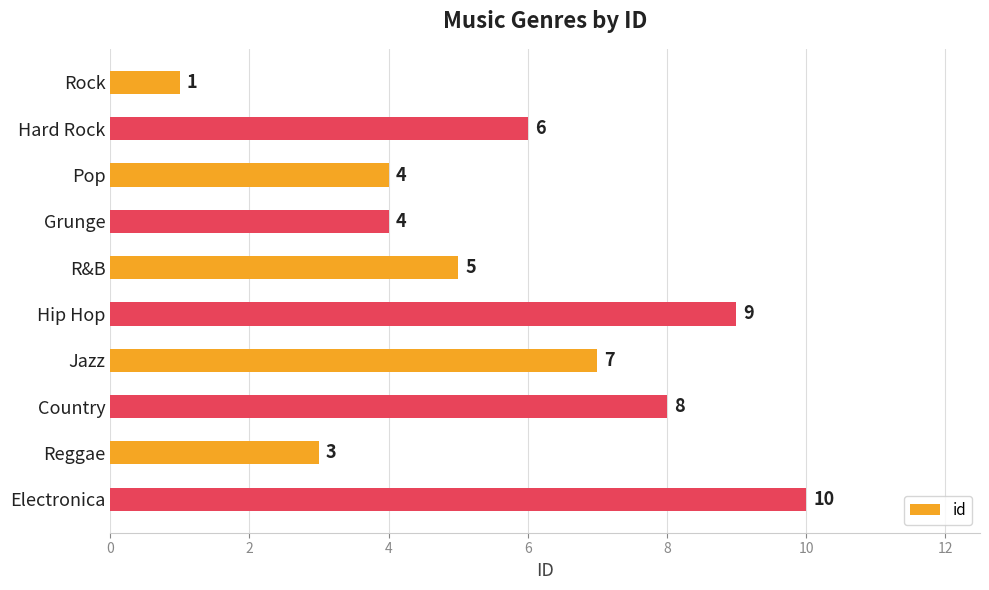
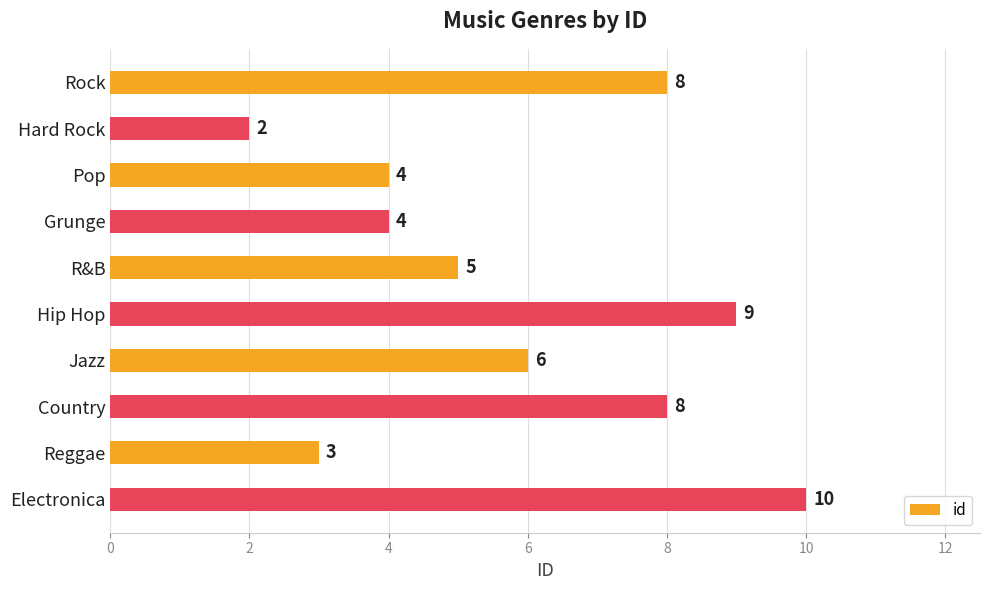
  {
-   "Rock": 1,
-   "Hard Rock": 6,
+   "Rock": 8,
+   "Hard Rock": 2,
    "Pop": 4,
    "Grunge": 4,
    "R&B": 5,
    "Hip Hop": 9,
-   "Jazz": 7,
+   "Jazz": 6,
    "Country": 8,
    "Reggae": 3,
    "Electronica": 10
  }
